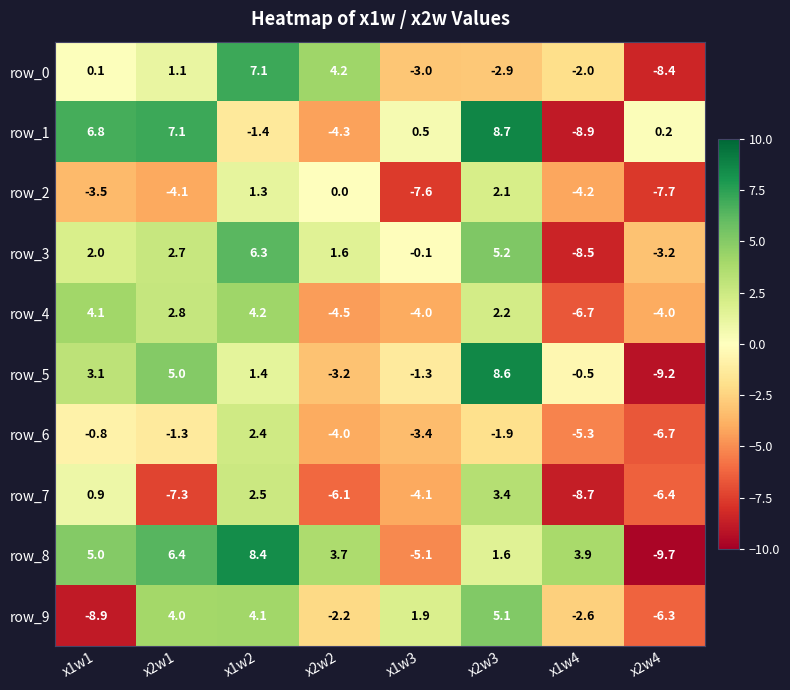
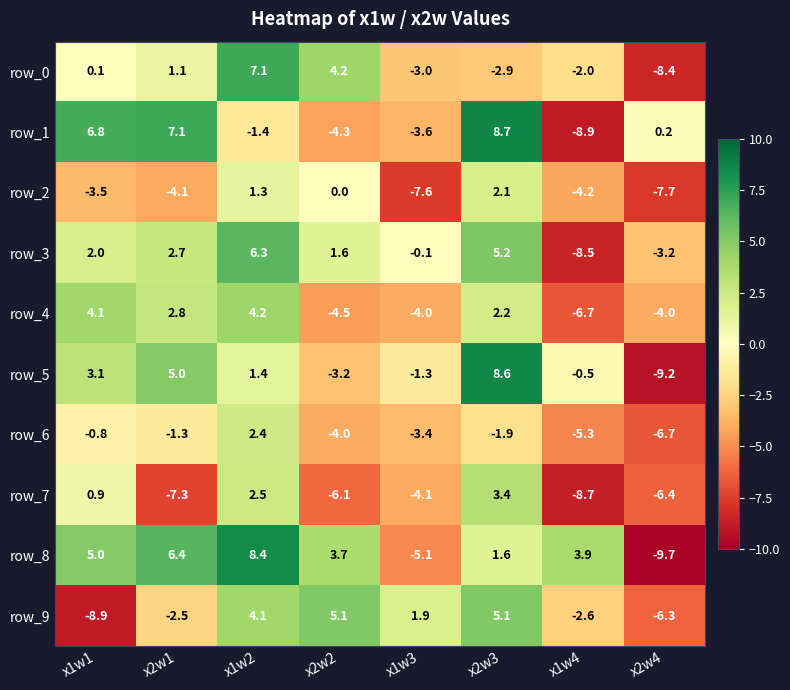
  {
    "row_0": {
      "x1w1": 0.1,
      "x2w1": 1.1,
      "x1w2": 7.1,
      "x2w2": 4.2,
      "x1w3": -3.0,
      "x2w3": -2.9,
      "x1w4": -2.0,
      "x2w4": -8.4
    },
    "row_1": {
      "x1w1": 6.8,
      "x2w1": 7.1,
      "x1w2": -1.4,
      "x2w2": -4.3,
-     "x1w3": 0.5,
+     "x1w3": -3.6,
      "x2w3": 8.7,
      "x1w4": -8.9,
      "x2w4": 0.2
    },
    "row_2": {
      "x1w1": -3.5,
      "x2w1": -4.1,
      "x1w2": 1.3,
      "x2w2": 0.0,
      "x1w3": -7.6,
      "x2w3": 2.1,
      "x1w4": -4.2,
      "x2w4": -7.7
    },
    "row_3": {
      "x1w1": 2.0,
      "x2w1": 2.7,
      "x1w2": 6.3,
      "x2w2": 1.6,
      "x1w3": -0.1,
      "x2w3": 5.2,
      "x1w4": -8.5,
      "x2w4": -3.2
    },
    "row_4": {
      "x1w1": 4.1,
      "x2w1": 2.8,
      "x1w2": 4.2,
      "x2w2": -4.5,
      "x1w3": -4.0,
      "x2w3": 2.2,
      "x1w4": -6.7,
      "x2w4": -4.0
    },
    "row_5": {
      "x1w1": 3.1,
      "x2w1": 5.0,
      "x1w2": 1.4,
      "x2w2": -3.2,
      "x1w3": -1.3,
      "x2w3": 8.6,
      "x1w4": -0.5,
      "x2w4": -9.2
    },
    "row_6": {
      "x1w1": -0.8,
      "x2w1": -1.3,
      "x1w2": 2.4,
      "x2w2": -4.0,
      "x1w3": -3.4,
      "x2w3": -1.9,
      "x1w4": -5.3,
      "x2w4": -6.7
    },
    "row_7": {
      "x1w1": 0.9,
      "x2w1": -7.3,
      "x1w2": 2.5,
      "x2w2": -6.1,
      "x1w3": -4.1,
      "x2w3": 3.4,
      "x1w4": -8.7,
      "x2w4": -6.4
    },
    "row_8": {
      "x1w1": 5.0,
      "x2w1": 6.4,
      "x1w2": 8.4,
      "x2w2": 3.7,
      "x1w3": -5.1,
      "x2w3": 1.6,
      "x1w4": 3.9,
      "x2w4": -9.7
    },
    "row_9": {
      "x1w1": -8.9,
-     "x2w1": 4.0,
+     "x2w1": -2.5,
      "x1w2": 4.1,
-     "x2w2": -2.2,
+     "x2w2": 5.1,
      "x1w3": 1.9,
      "x2w3": 5.1,
      "x1w4": -2.6,
      "x2w4": -6.3
    }
  }
